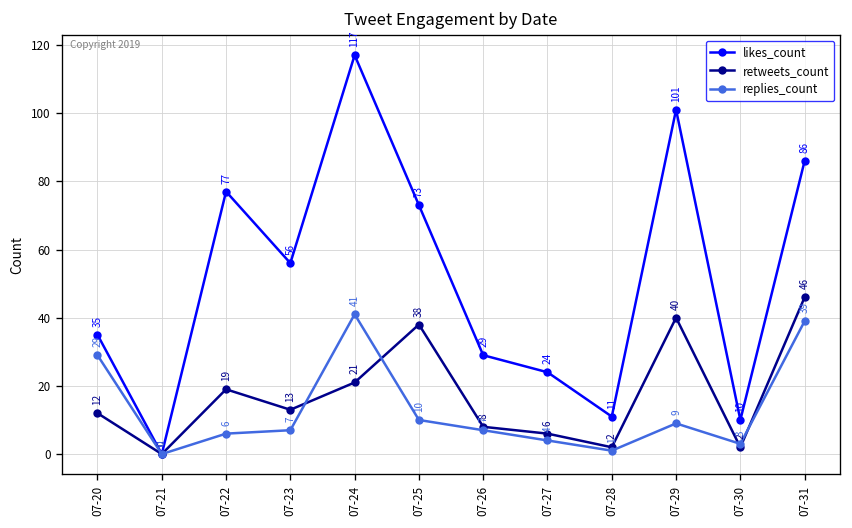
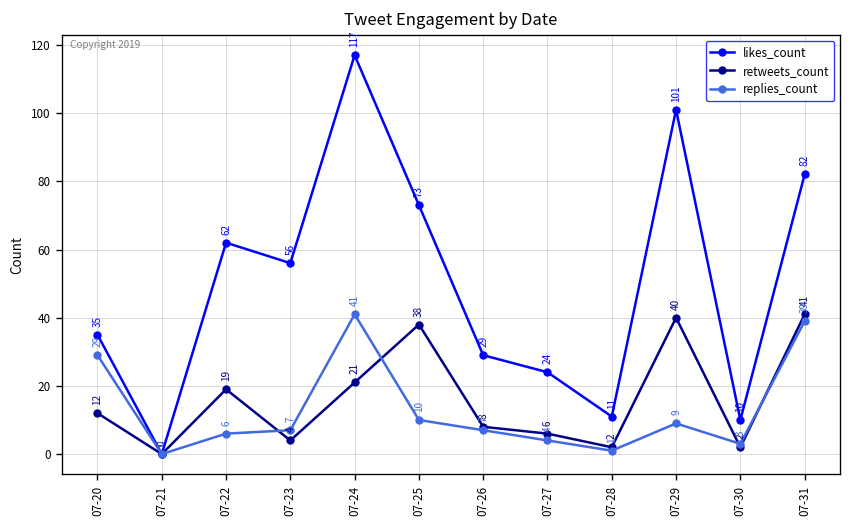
  {
    "likes_count": {
      "07-20": 35,
-     "07-22": 77,
+     "07-22": 62,
      "07-23": 56,
      "07-24": 117,
      "07-25": 73,
      "07-26": 29,
      "07-27": 24,
      "07-28": 11,
      "07-29": 101,
      "07-30": 10,
-     "07-31": 86
+     "07-31": 82
    },
    "retweets_count": {
      "07-20": 12,
      "07-22": 19,
-     "07-23": 13,
+     "07-23": 4,
      "07-24": 21,
      "07-25": 38,
      "07-27": 6,
      "07-29": 40,
-     "07-31": 46
+     "07-31": 41
    },
    "replies_count": {
      "07-22": 6,
      "07-23": 7,
      "07-24": 41,
      "07-25": 10,
      "07-29": 9,
      "07-31": 39
    }
  }
